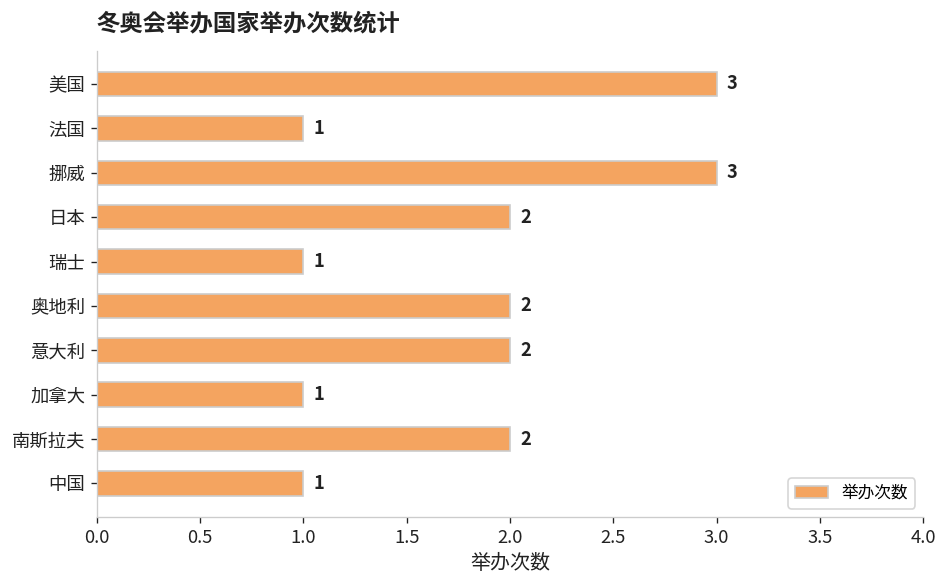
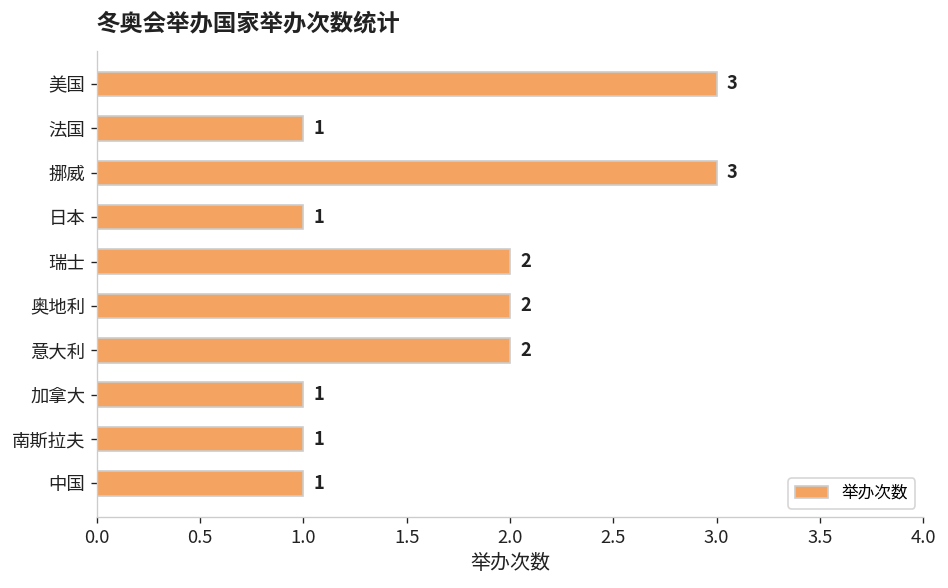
  {
    "美国": 3,
    "法国": 1,
    "挪威": 3,
-   "日本": 2,
-   "瑞士": 1,
+   "日本": 1,
+   "瑞士": 2,
    "奥地利": 2,
    "意大利": 2,
    "加拿大": 1,
-   "南斯拉夫": 2,
+   "南斯拉夫": 1,
    "中国": 1
  }
